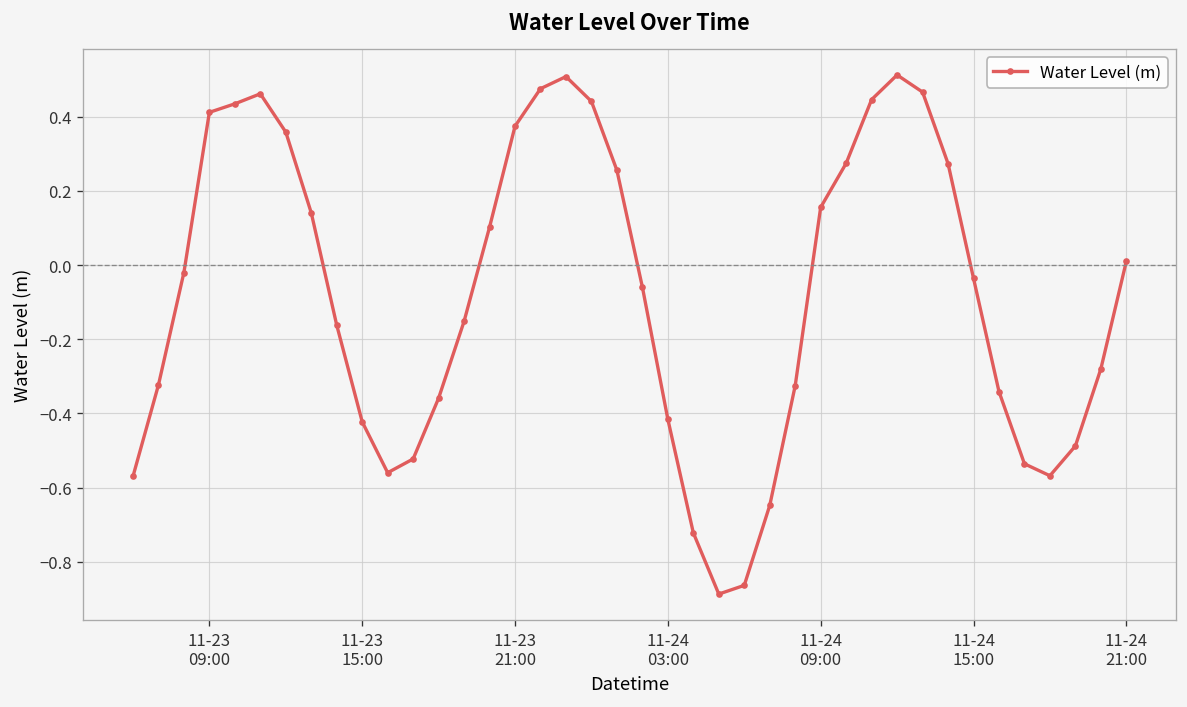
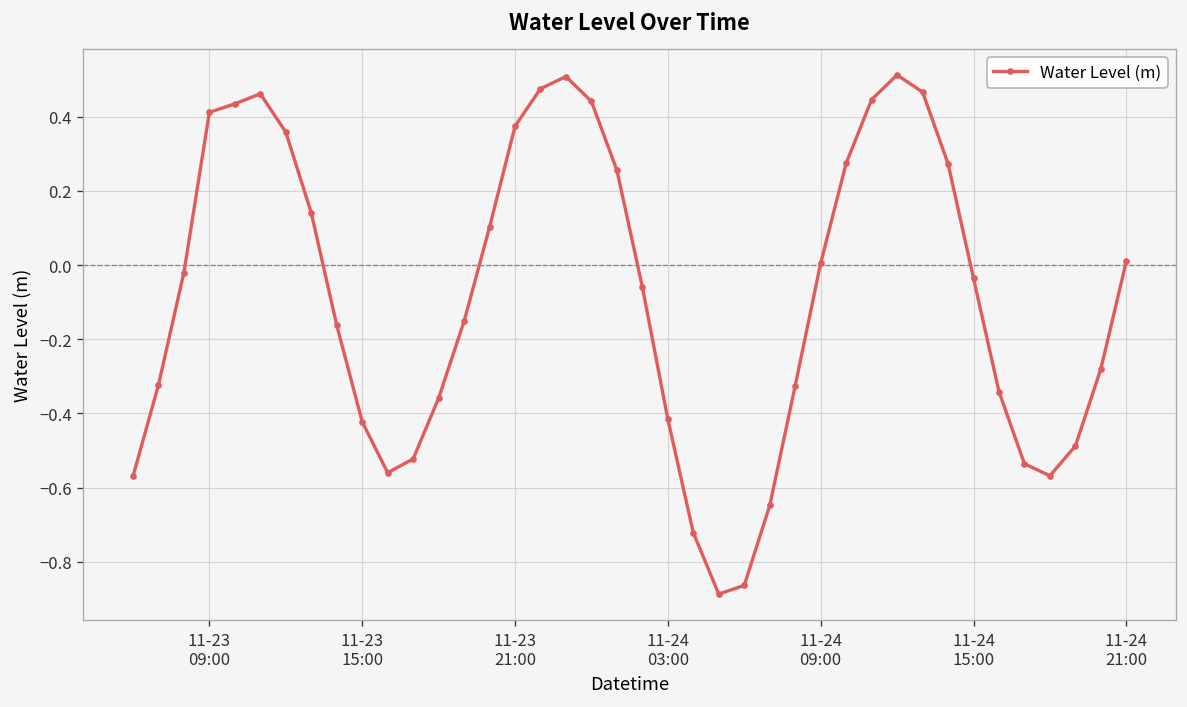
  {
    "11-23 09:00": 0.41,
    "11-23 15:00": -0.42,
    "11-23 21:00": 0.37,
    "11-24 03:00": -0.42,
-   "11-24 09:00": 0.16,
+   "11-24 09:00": 0.01,
    "11-24 15:00": -0.04,
    "11-24 21:00": 0.01
  }
